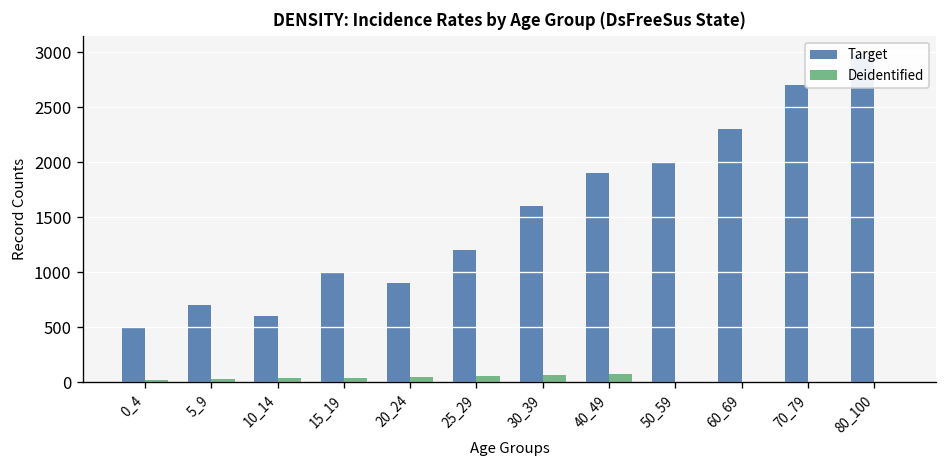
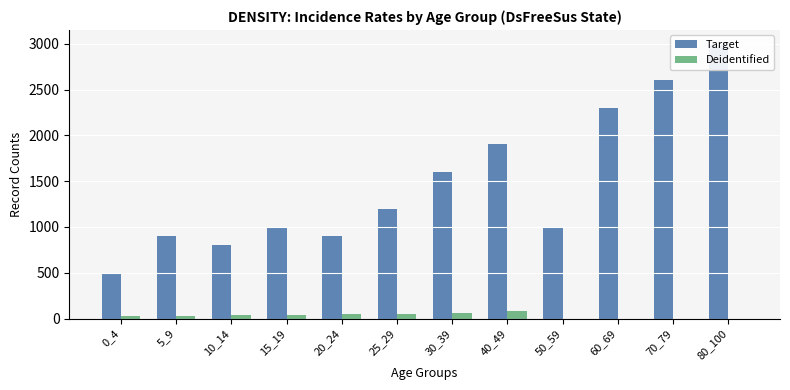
  {
    "Target": {
      "0_4": 500,
-     "5_9": 700,
-     "10_14": 600,
+     "5_9": 900,
+     "10_14": 800,
      "15_19": 1000,
      "20_24": 900,
      "25_29": 1200,
      "30_39": 1600,
      "40_49": 1900,
-     "50_59": 2000,
+     "50_59": 1000,
      "60_69": 2300,
-     "70_79": 2700
+     "70_79": 2600
    },
    "Deidentified": {
      "5_9": 0,
      "10_14": 0,
      "15_19": 0,
      "20_24": 0,
      "25_29": 100,
      "30_39": 100,
      "40_49": 100
    }
  }
